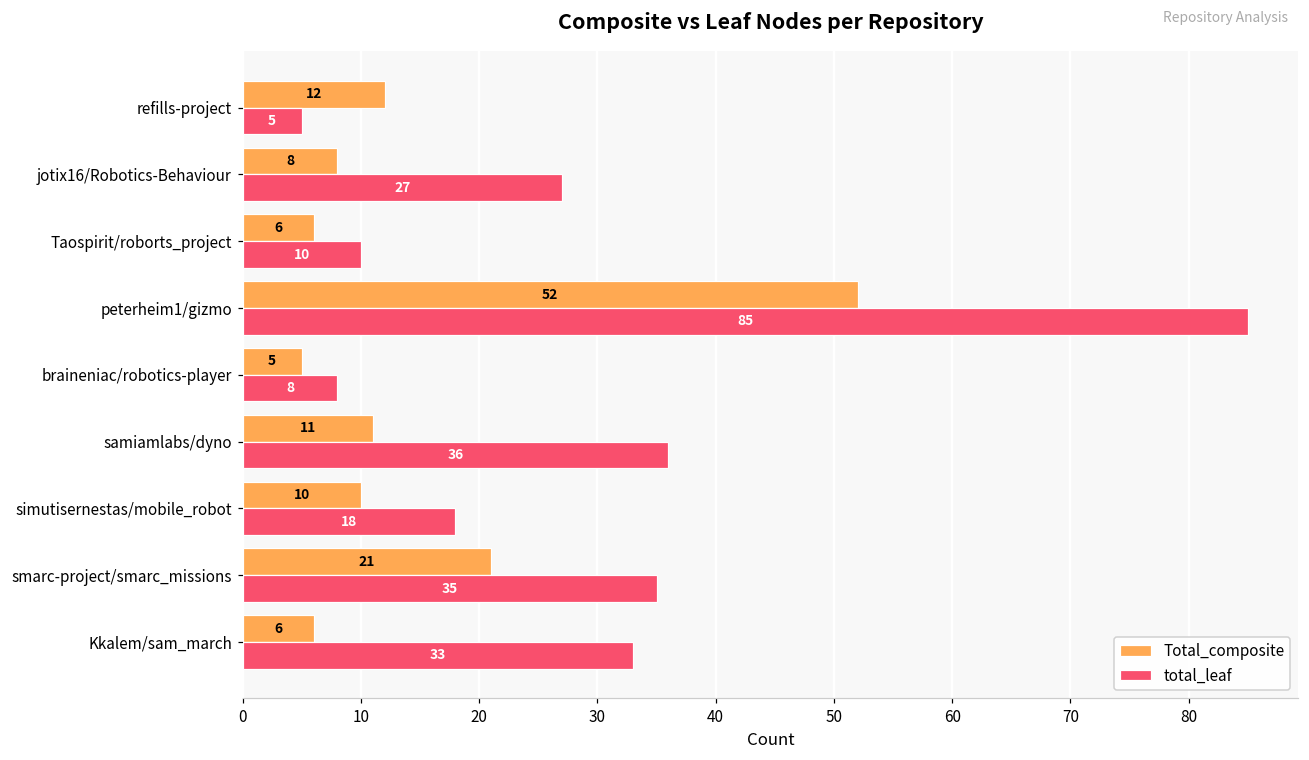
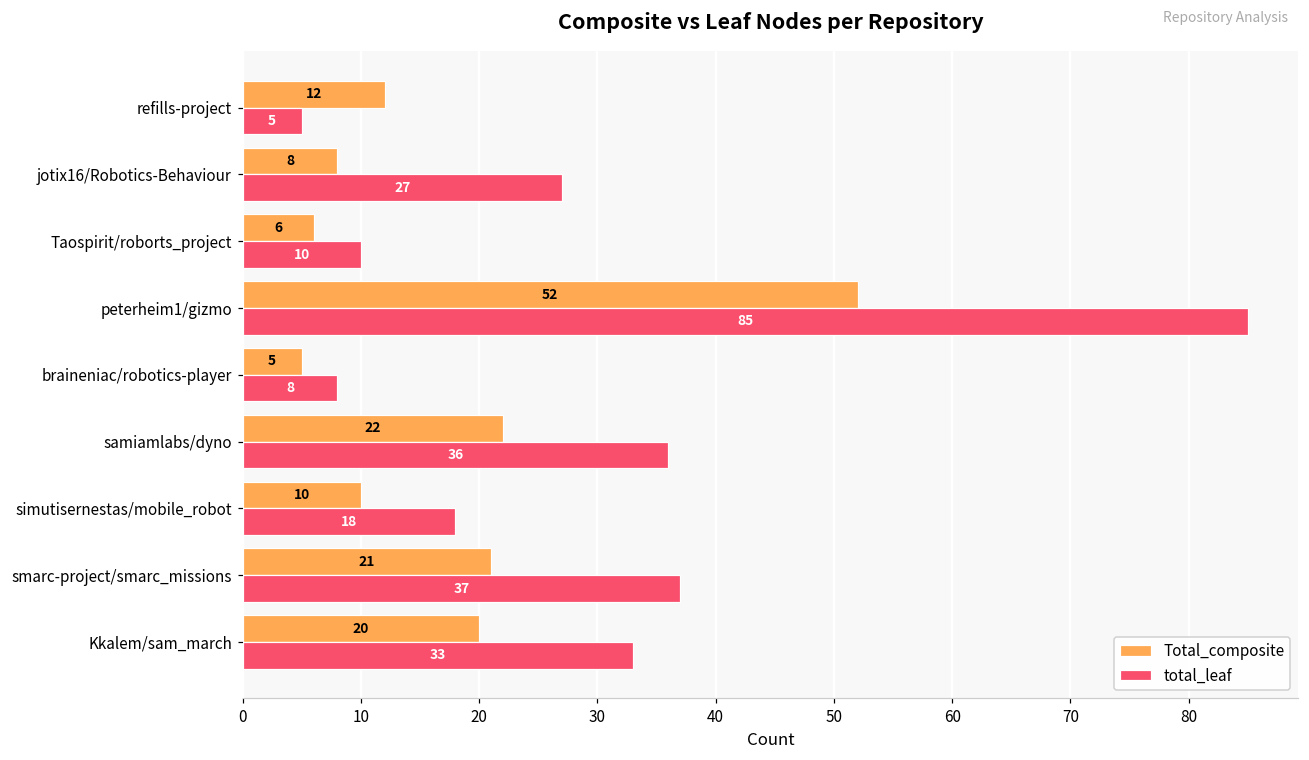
  {
    "Total_composite": {
      "refills-project": 12,
      "jotix16/Robotics-Behaviour": 8,
      "Taospirit/roborts_project": 6,
      "peterheim1/gizmo": 52,
      "braineniac/robotics-player": 5,
-     "samiamlabs/dyno": 11,
+     "samiamlabs/dyno": 22,
      "simutisernestas/mobile_robot": 10,
      "smarc-project/smarc_missions": 21,
-     "Kkalem/sam_march": 6
+     "Kkalem/sam_march": 20
    },
    "total_leaf": {
      "refills-project": 5,
      "jotix16/Robotics-Behaviour": 27,
      "Taospirit/roborts_project": 10,
      "peterheim1/gizmo": 85,
      "braineniac/robotics-player": 8,
      "samiamlabs/dyno": 36,
      "simutisernestas/mobile_robot": 18,
-     "smarc-project/smarc_missions": 35,
+     "smarc-project/smarc_missions": 37,
      "Kkalem/sam_march": 33
    }
  }
